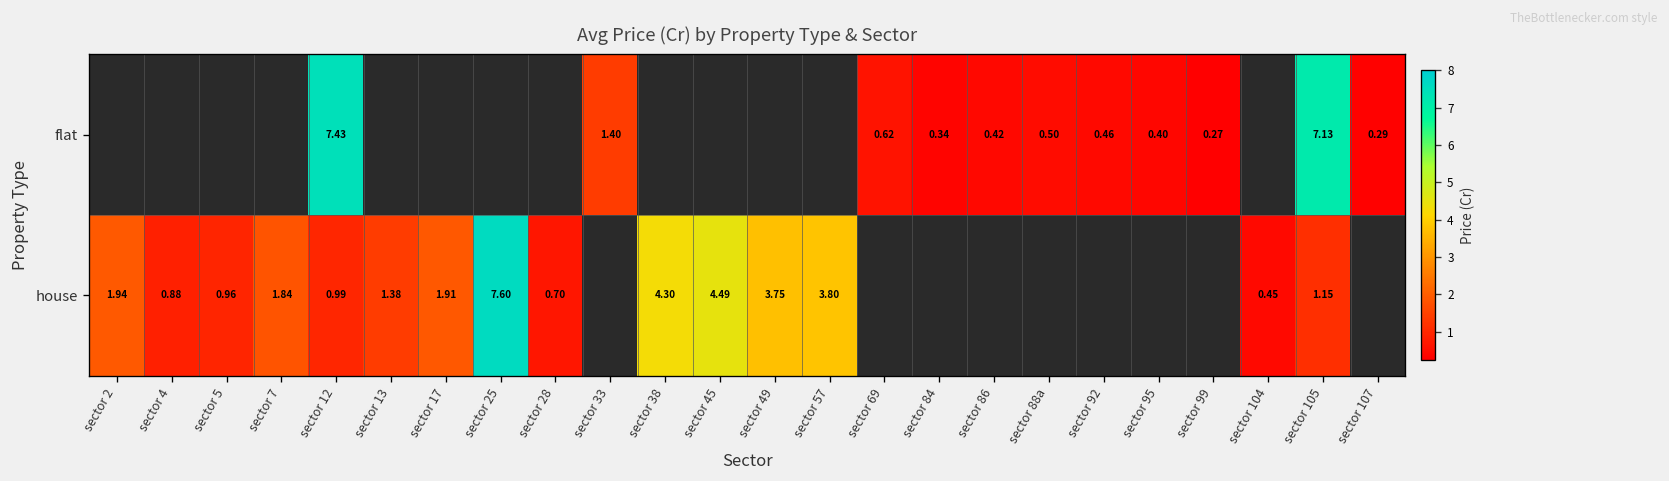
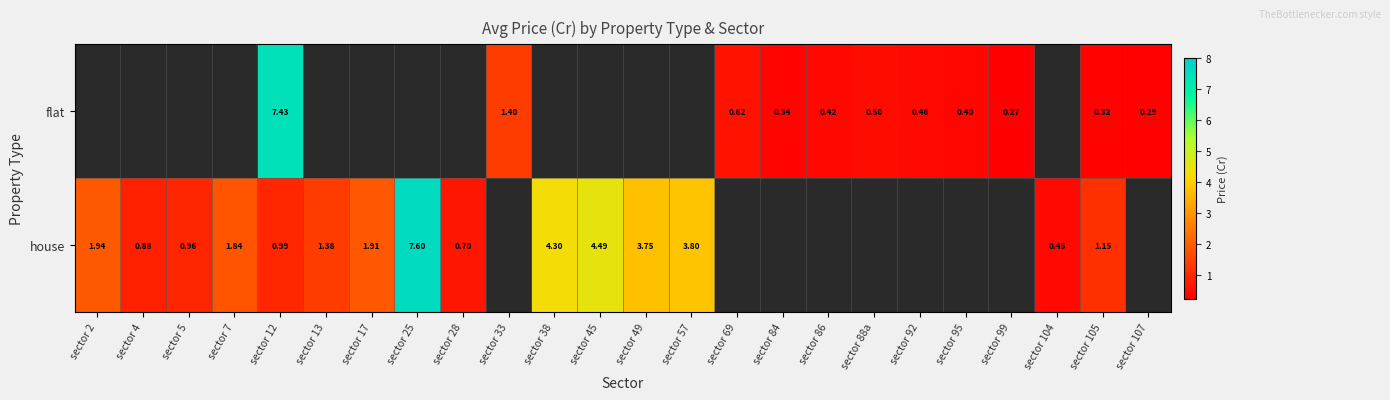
  {
    "flat": {
      "sector 12": 7.43,
      "sector 33": 1.40,
      "sector 69": 0.62,
      "sector 84": 0.34,
      "sector 86": 0.42,
      "sector 88a": 0.50,
      "sector 92": 0.46,
      "sector 95": 0.40,
      "sector 99": 0.27,
-     "sector 105": 7.13,
+     "sector 105": 0.32,
      "sector 107": 0.29
    },
    "house": {
      "sector 2": 1.94,
      "sector 4": 0.88,
      "sector 5": 0.96,
      "sector 7": 1.84,
      "sector 12": 0.99,
      "sector 13": 1.38,
      "sector 17": 1.91,
      "sector 25": 7.60,
      "sector 28": 0.70,
      "sector 38": 4.30,
      "sector 45": 4.49,
      "sector 49": 3.75,
      "sector 57": 3.80,
      "sector 104": 0.45,
      "sector 105": 1.15
    }
  }
